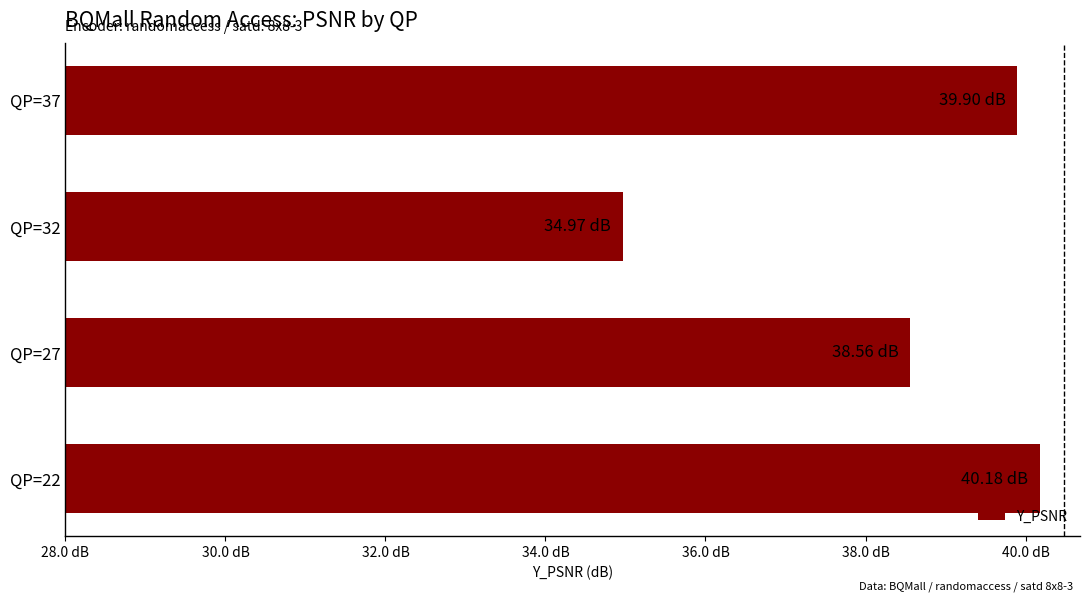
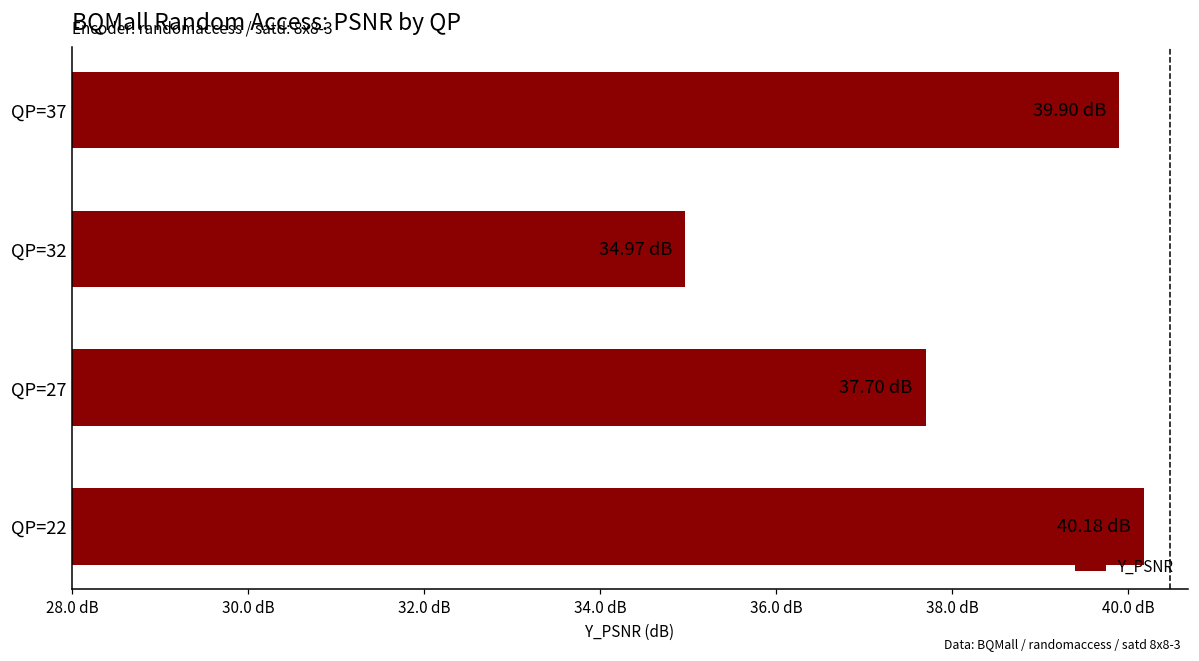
  {
    "QP=37": 39.90,
    "QP=32": 34.97,
-   "QP=27": 38.56,
+   "QP=27": 37.70,
    "QP=22": 40.18
  }
